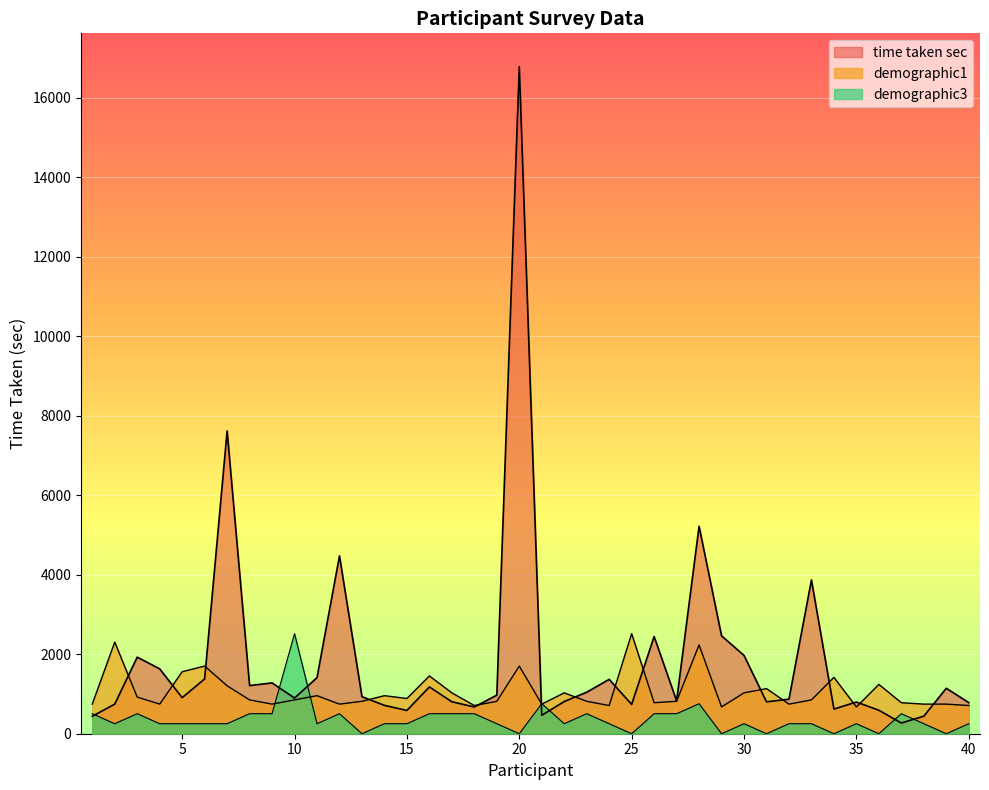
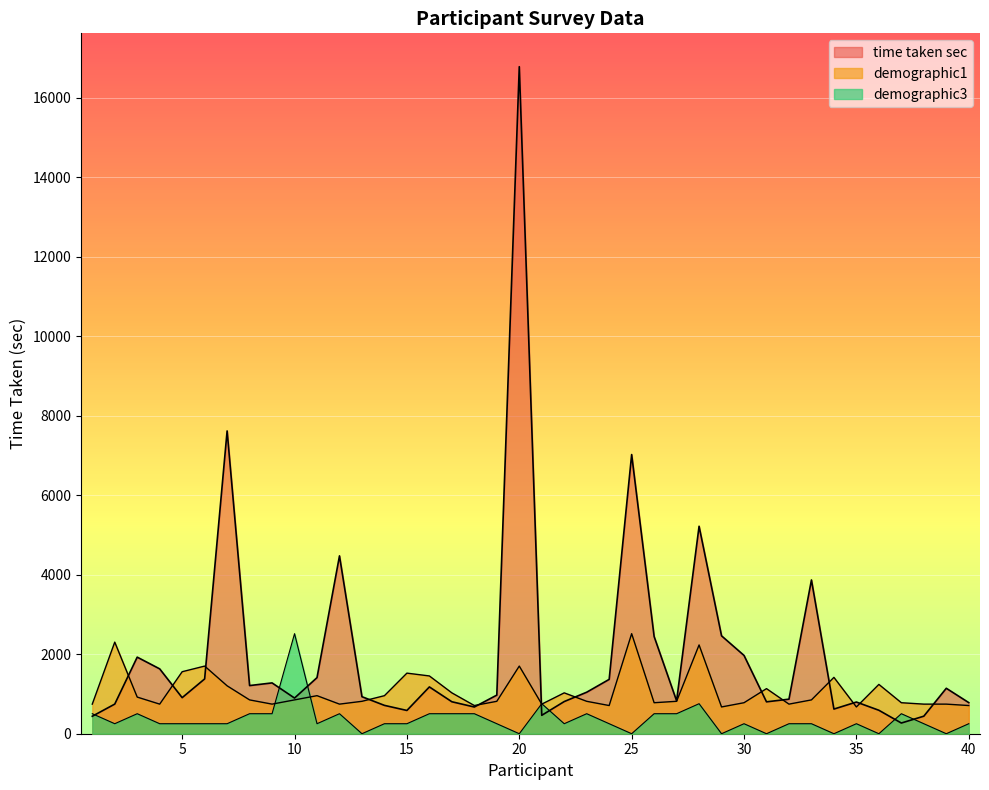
  {
    "time taken sec": {
      "5": 900,
      "15": 600,
      "20": 16800,
-     "25": 700,
+     "25": 7000,
      "30": 2000,
      "35": 800,
      "40": 800
    },
    "demographic1": {
      "5": 1600,
-     "15": 900,
+     "15": 1500,
      "20": 1700,
      "25": 2500,
-     "30": 1000,
+     "30": 800,
      "35": 700,
      "40": 700
    },
    "demographic3": {
      "5": 300,
      "10": 2500,
      "15": 300,
      "20": 0,
      "25": 0,
      "30": 300,
      "35": 300,
      "40": 300
    }
  }
